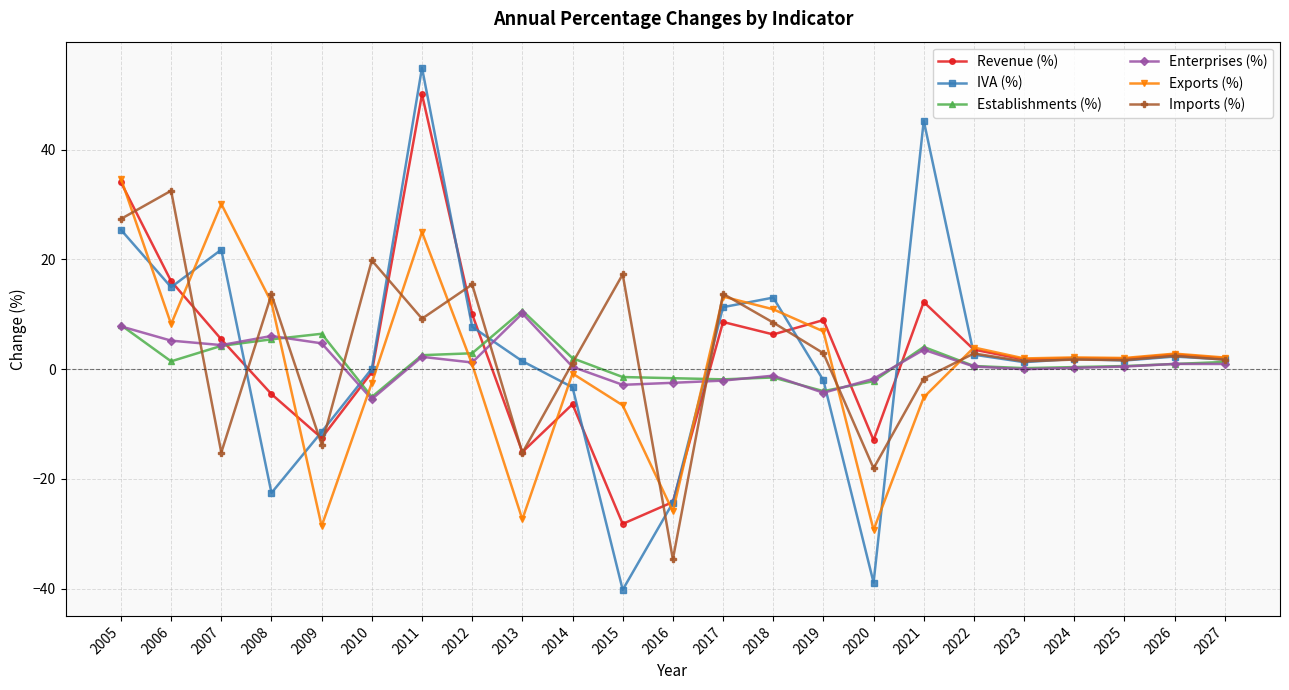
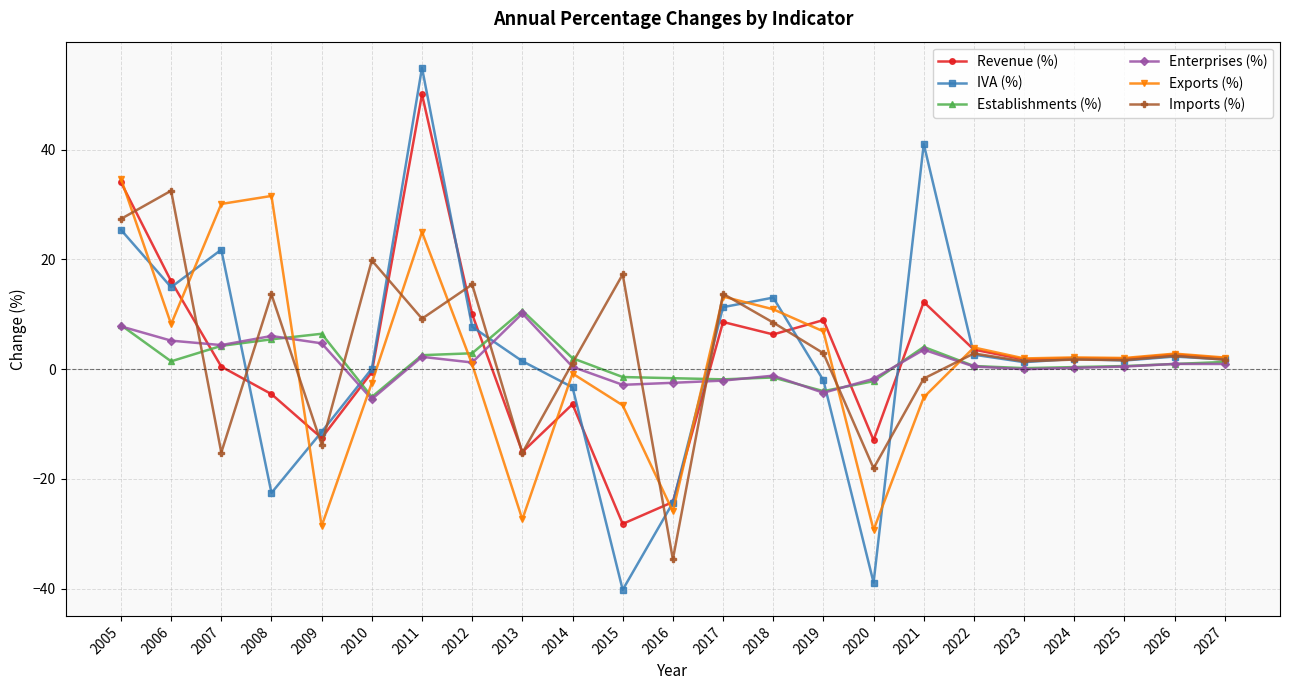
  {
    "Revenue (%)": {
      "2005": 34,
      "2006": 16,
-     "2007": 5,
+     "2007": 0,
      "2008": -5,
      "2009": -13,
      "2010": -1,
      "2011": 50,
      "2012": 10,
      "2014": -6,
      "2015": -28,
      "2017": 9,
      "2018": 6,
      "2019": 9,
      "2020": -13,
      "2021": 12
    },
    "IVA (%)": {
      "2005": 25,
      "2006": 15,
      "2007": 22,
      "2008": -23,
      "2009": -11,
      "2010": 0,
      "2011": 55,
      "2012": 8,
      "2013": 1,
      "2014": -3,
      "2015": -40,
      "2017": 11,
      "2018": 13,
      "2019": -2,
      "2020": -39,
-     "2021": 45
+     "2021": 41
    },
    "Establishments (%)": {
      "2006": 1,
      "2008": 5,
      "2009": 6,
      "2012": 3,
      "2013": 11,
      "2014": 2,
      "2015": -1,
      "2016": -2,
      "2021": 4
    },
    "Enterprises (%)": {
      "2006": 5,
      "2008": 6,
      "2009": 5,
      "2013": 10,
      "2014": 0,
      "2015": -3,
      "2016": -2,
      "2021": 4
    },
    "Exports (%)": {
      "2005": 35,
      "2006": 8,
      "2007": 30,
-     "2008": 12,
+     "2008": 32,
      "2009": -29,
      "2010": -3,
      "2011": 25,
      "2013": -27,
      "2014": -1,
      "2015": -7,
      "2016": -26,
      "2017": 13,
      "2018": 11,
      "2019": 7,
      "2020": -29,
      "2021": -5
    },
    "Imports (%)": {
      "2005": 27,
      "2006": 33,
      "2007": -15,
      "2008": 14,
      "2009": -14,
      "2010": 20,
      "2011": 9,
      "2012": 15,
      "2014": 1,
      "2015": 17,
      "2016": -35,
      "2017": 14,
      "2018": 8,
      "2019": 3,
      "2020": -18,
      "2021": -2
    }
  }
